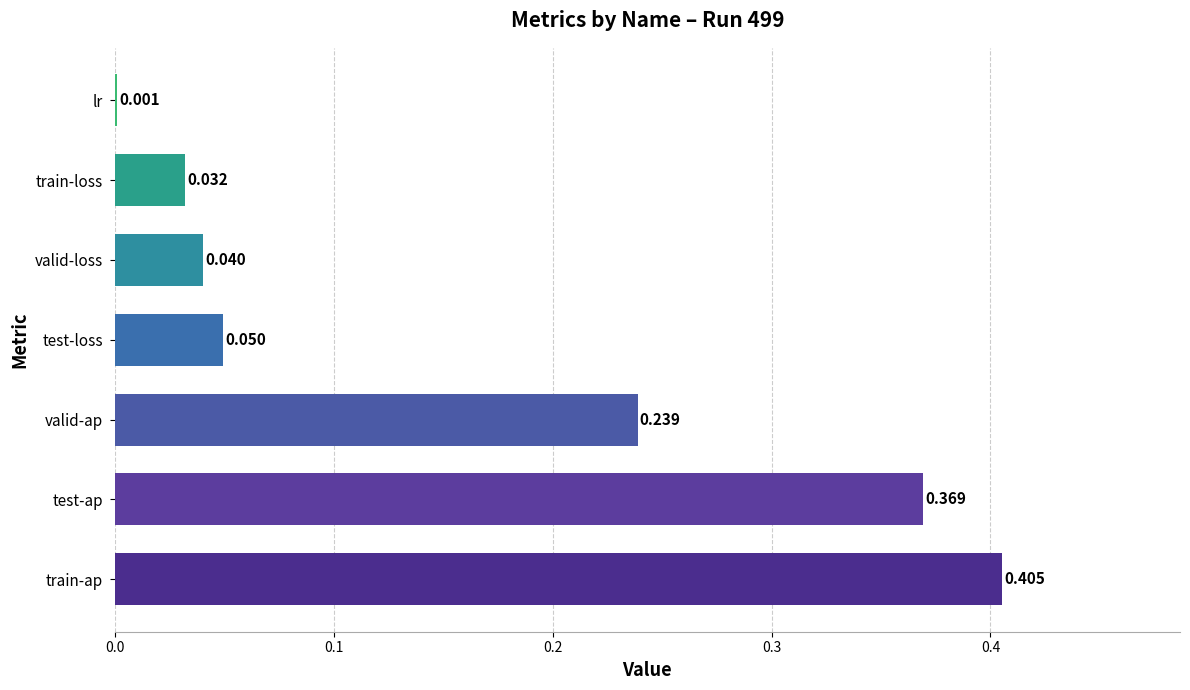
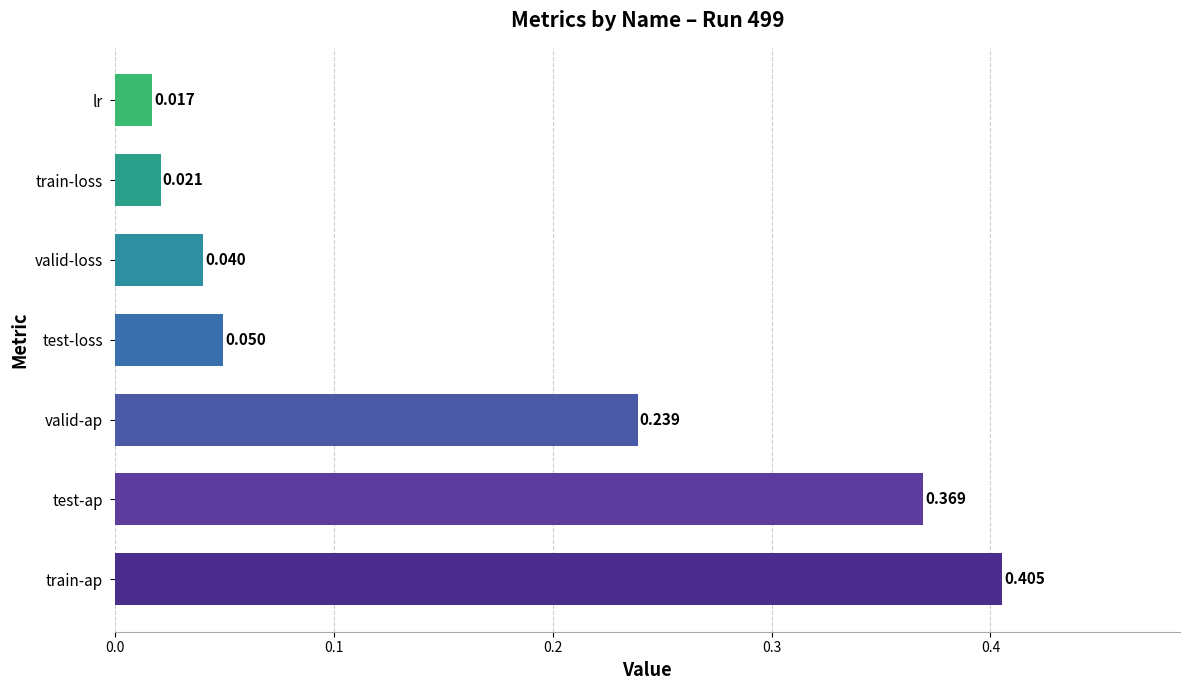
  {
-   "lr": 0.001,
-   "train-loss": 0.032,
+   "lr": 0.017,
+   "train-loss": 0.021,
    "valid-loss": 0.040,
    "test-loss": 0.050,
    "valid-ap": 0.239,
    "test-ap": 0.369,
    "train-ap": 0.405
  }
